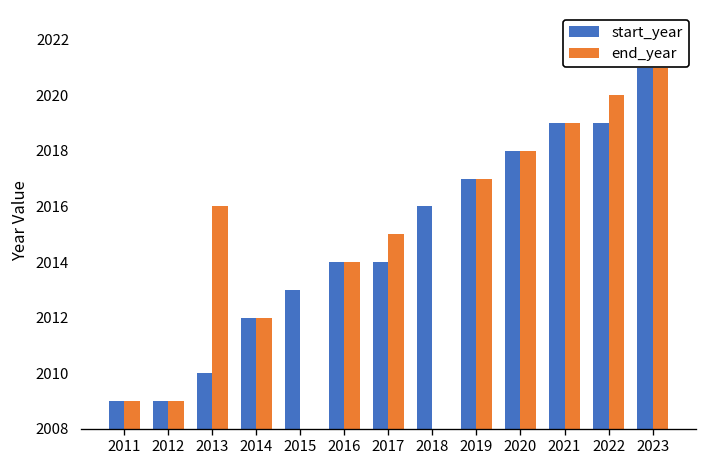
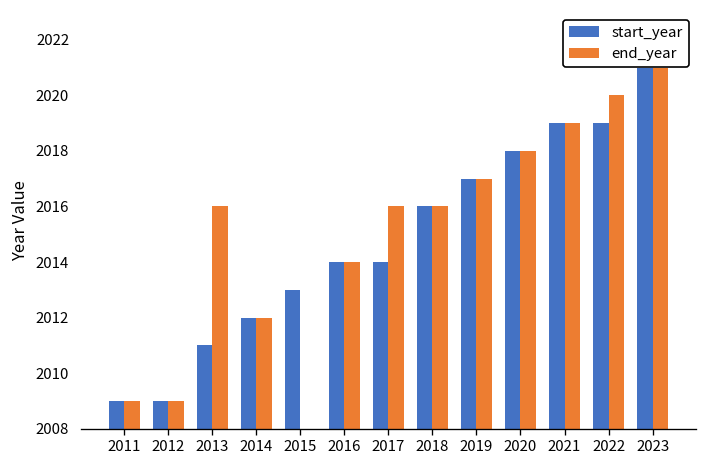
  {
    "start_year": {
      "2011": 2009,
      "2012": 2009,
-     "2013": 2010,
+     "2013": 2011,
      "2014": 2012,
      "2015": 2013,
      "2016": 2014,
      "2017": 2014,
      "2018": 2016,
      "2019": 2017,
      "2020": 2018,
      "2021": 2019,
      "2022": 2019
    },
    "end_year": {
      "2011": 2009,
      "2012": 2009,
      "2013": 2016,
      "2014": 2012,
      "2015": 2008,
      "2016": 2014,
-     "2017": 2015,
-     "2018": 2008,
+     "2017": 2016,
+     "2018": 2016,
      "2019": 2017,
      "2020": 2018,
      "2021": 2019,
      "2022": 2020
    }
  }
